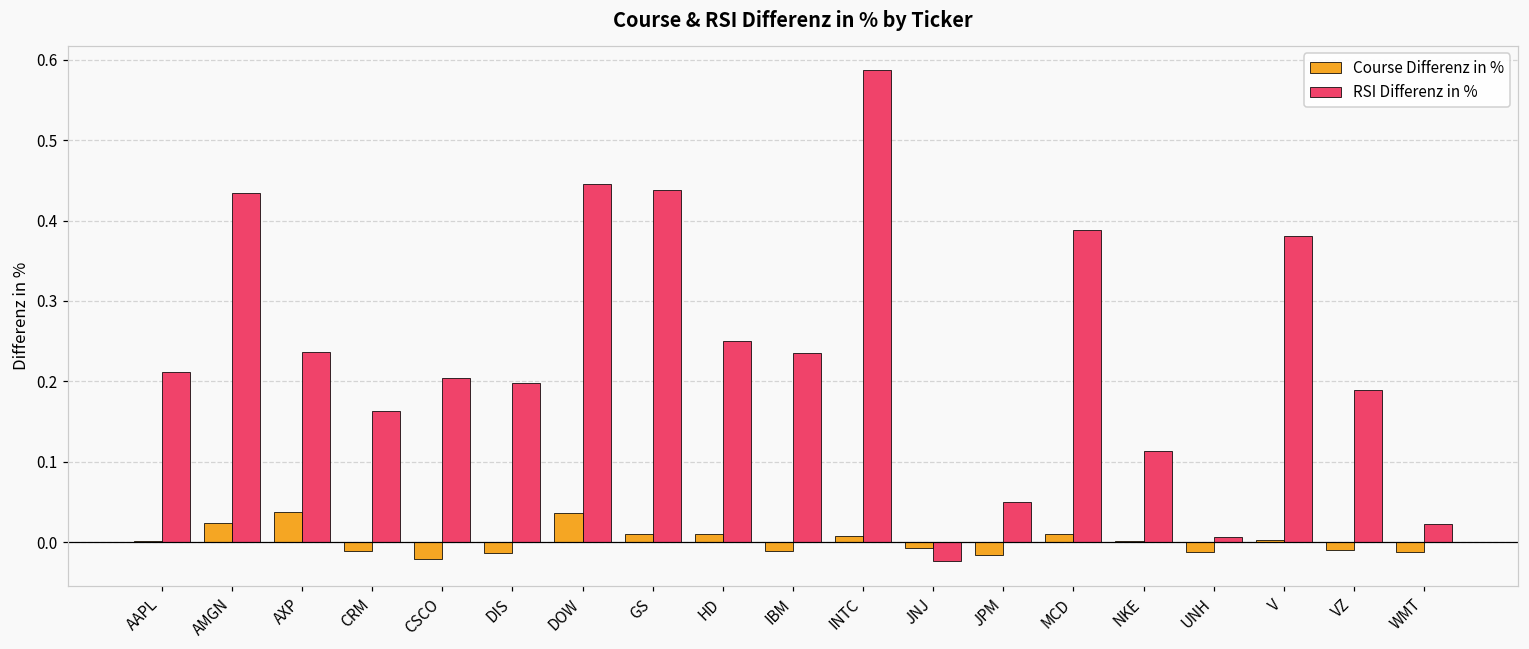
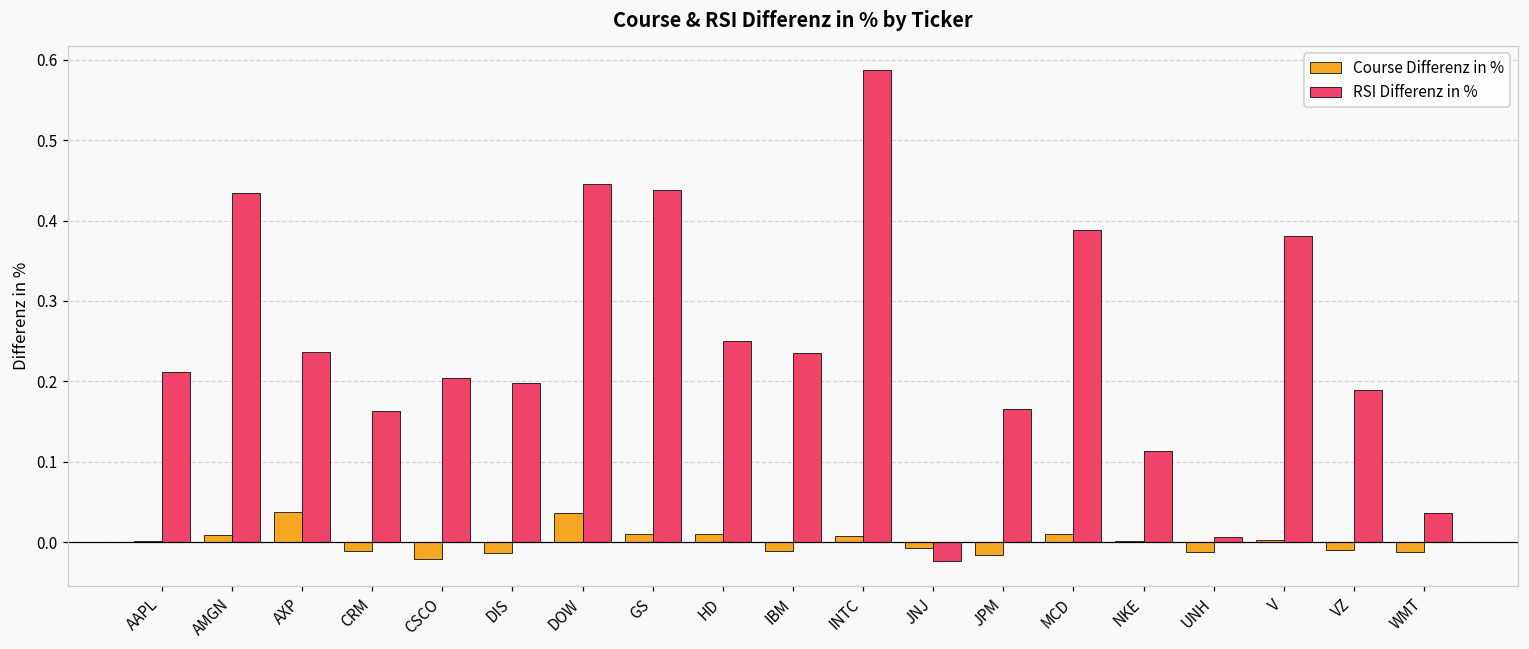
  {
    "Course Differenz in %": {
-     "AMGN": 0.02,
+     "AMGN": 0.01,
      "AXP": 0.04,
      "CRM": -0.01,
      "CSCO": -0.02,
      "DIS": -0.01,
      "DOW": 0.04,
      "GS": 0.01,
      "HD": 0.01,
      "IBM": -0.01,
      "INTC": 0.01,
      "JNJ": -0.01,
      "JPM": -0.02,
      "MCD": 0.01,
      "UNH": -0.01,
      "VZ": -0.01,
      "WMT": -0.01
    },
    "RSI Differenz in %": {
      "AAPL": 0.21,
      "AMGN": 0.43,
      "AXP": 0.24,
      "CRM": 0.16,
      "CSCO": 0.20,
      "DIS": 0.20,
      "DOW": 0.45,
      "GS": 0.44,
      "HD": 0.25,
      "IBM": 0.24,
      "INTC": 0.59,
      "JNJ": -0.02,
-     "JPM": 0.05,
+     "JPM": 0.17,
      "MCD": 0.39,
      "NKE": 0.11,
      "UNH": 0.01,
      "V": 0.38,
      "VZ": 0.19,
-     "WMT": 0.02
+     "WMT": 0.04
    }
  }
